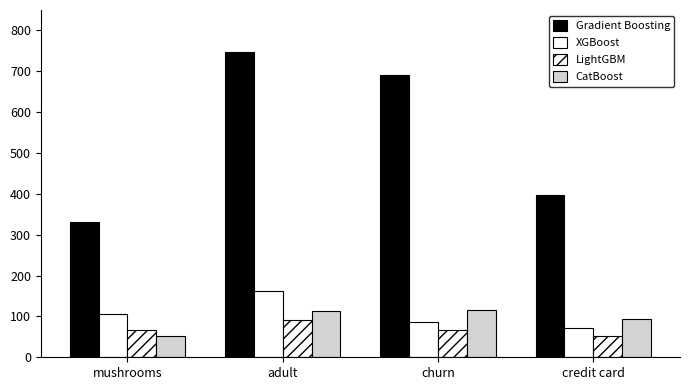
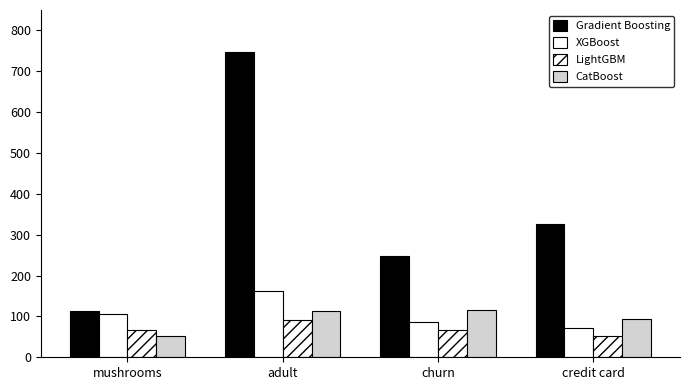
  {
    "Gradient Boosting": {
-     "mushrooms": 330,
+     "mushrooms": 110,
      "adult": 750,
-     "churn": 690,
-     "credit card": 400
+     "churn": 250,
+     "credit card": 330
    },
    "CatBoost": {
      "mushrooms": 50,
      "adult": 110,
      "churn": 120,
      "credit card": 90
    }
  }
